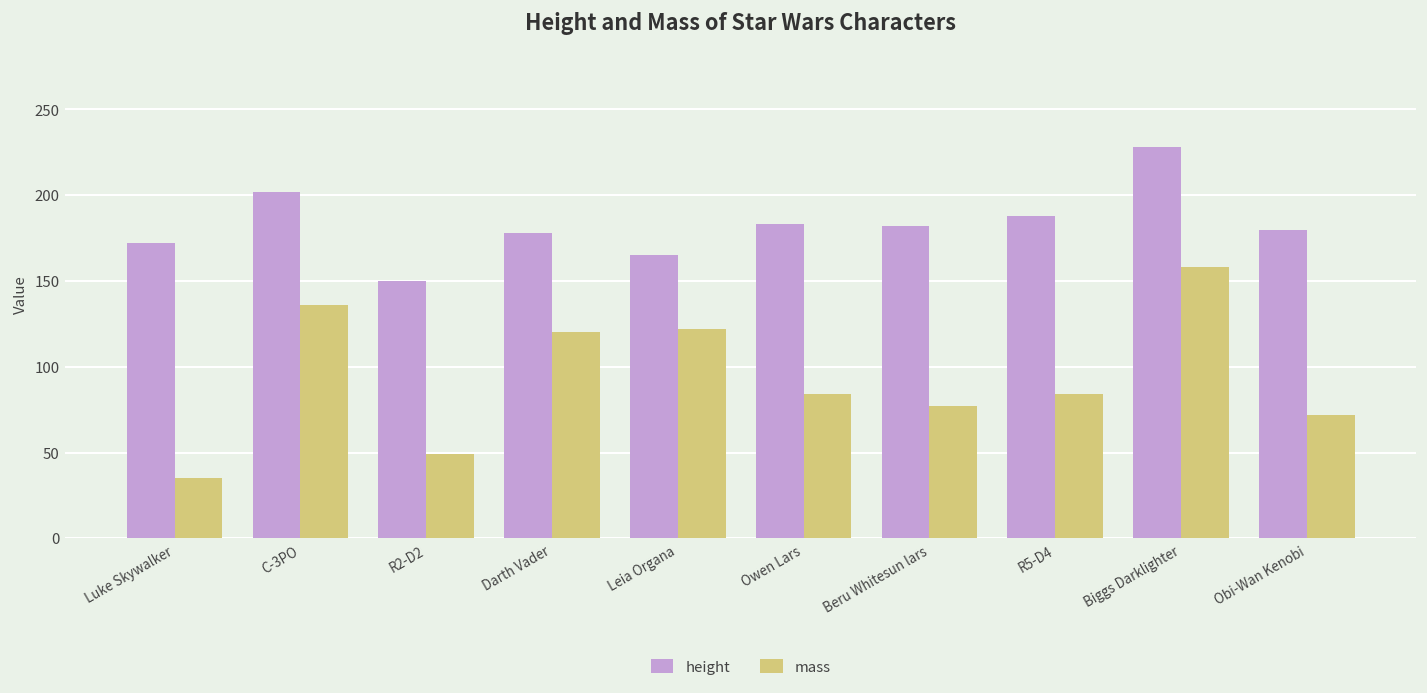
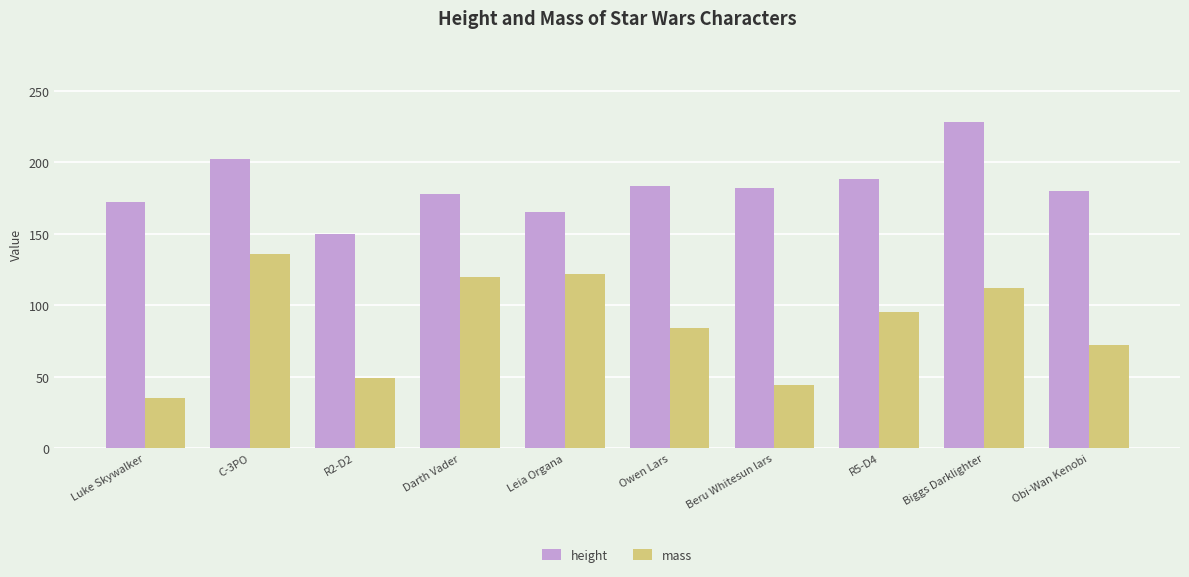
  {
    "height": {
      "Luke Skywalker": 172,
      "C-3PO": 202,
      "R2-D2": 150,
      "Darth Vader": 178,
      "Leia Organa": 165,
      "Owen Lars": 183,
      "Beru Whitesun lars": 182,
      "R5-D4": 188,
      "Biggs Darklighter": 228,
      "Obi-Wan Kenobi": 180
    },
    "mass": {
      "Luke Skywalker": 35,
      "C-3PO": 136,
      "R2-D2": 49,
      "Darth Vader": 120,
      "Leia Organa": 122,
      "Owen Lars": 84,
-     "Beru Whitesun lars": 77,
-     "R5-D4": 84,
-     "Biggs Darklighter": 158,
+     "Beru Whitesun lars": 44,
+     "R5-D4": 95,
+     "Biggs Darklighter": 112,
      "Obi-Wan Kenobi": 72
    }
  }
